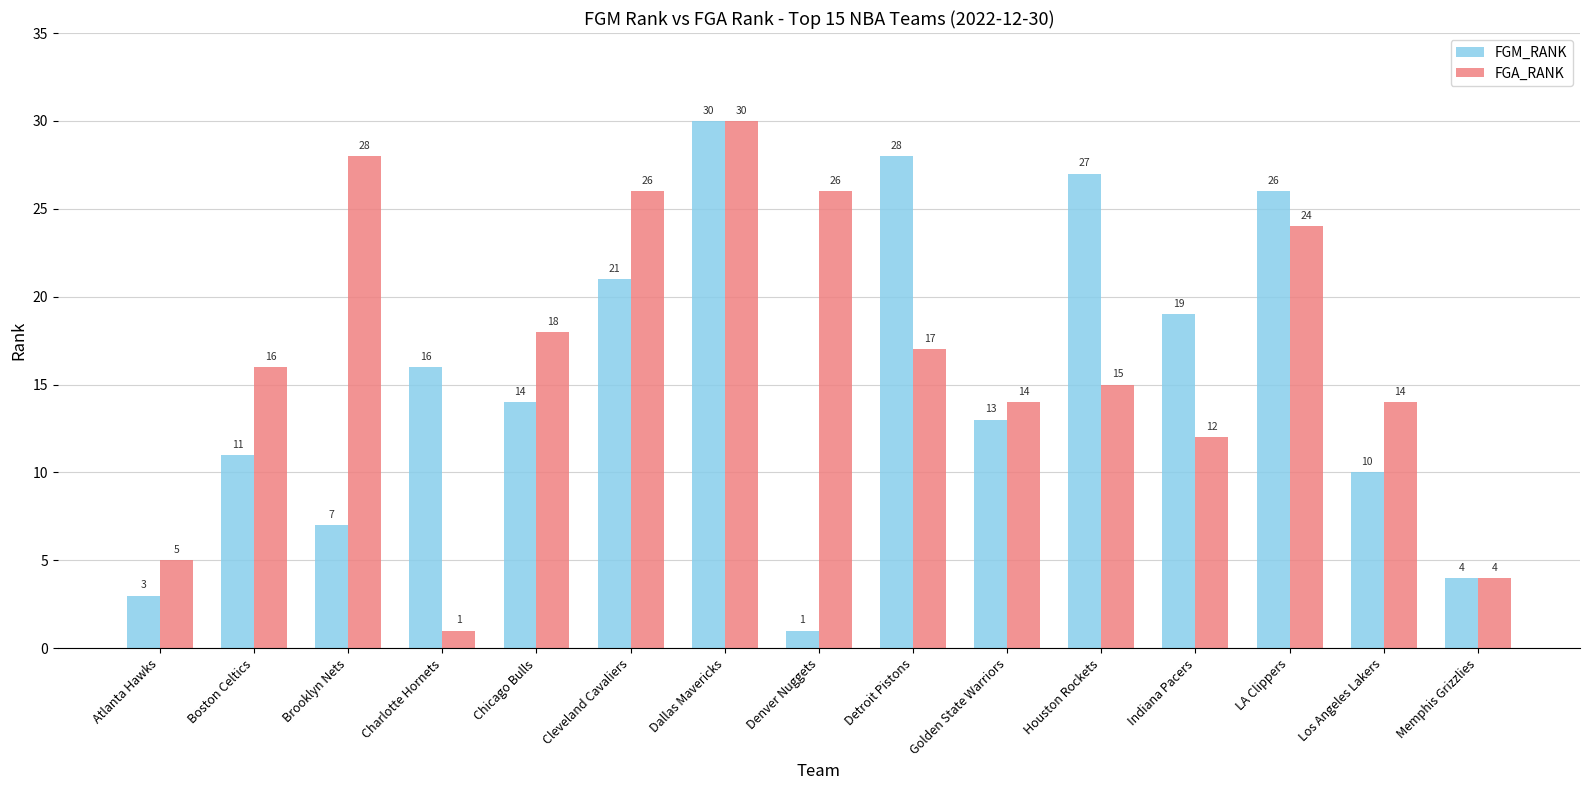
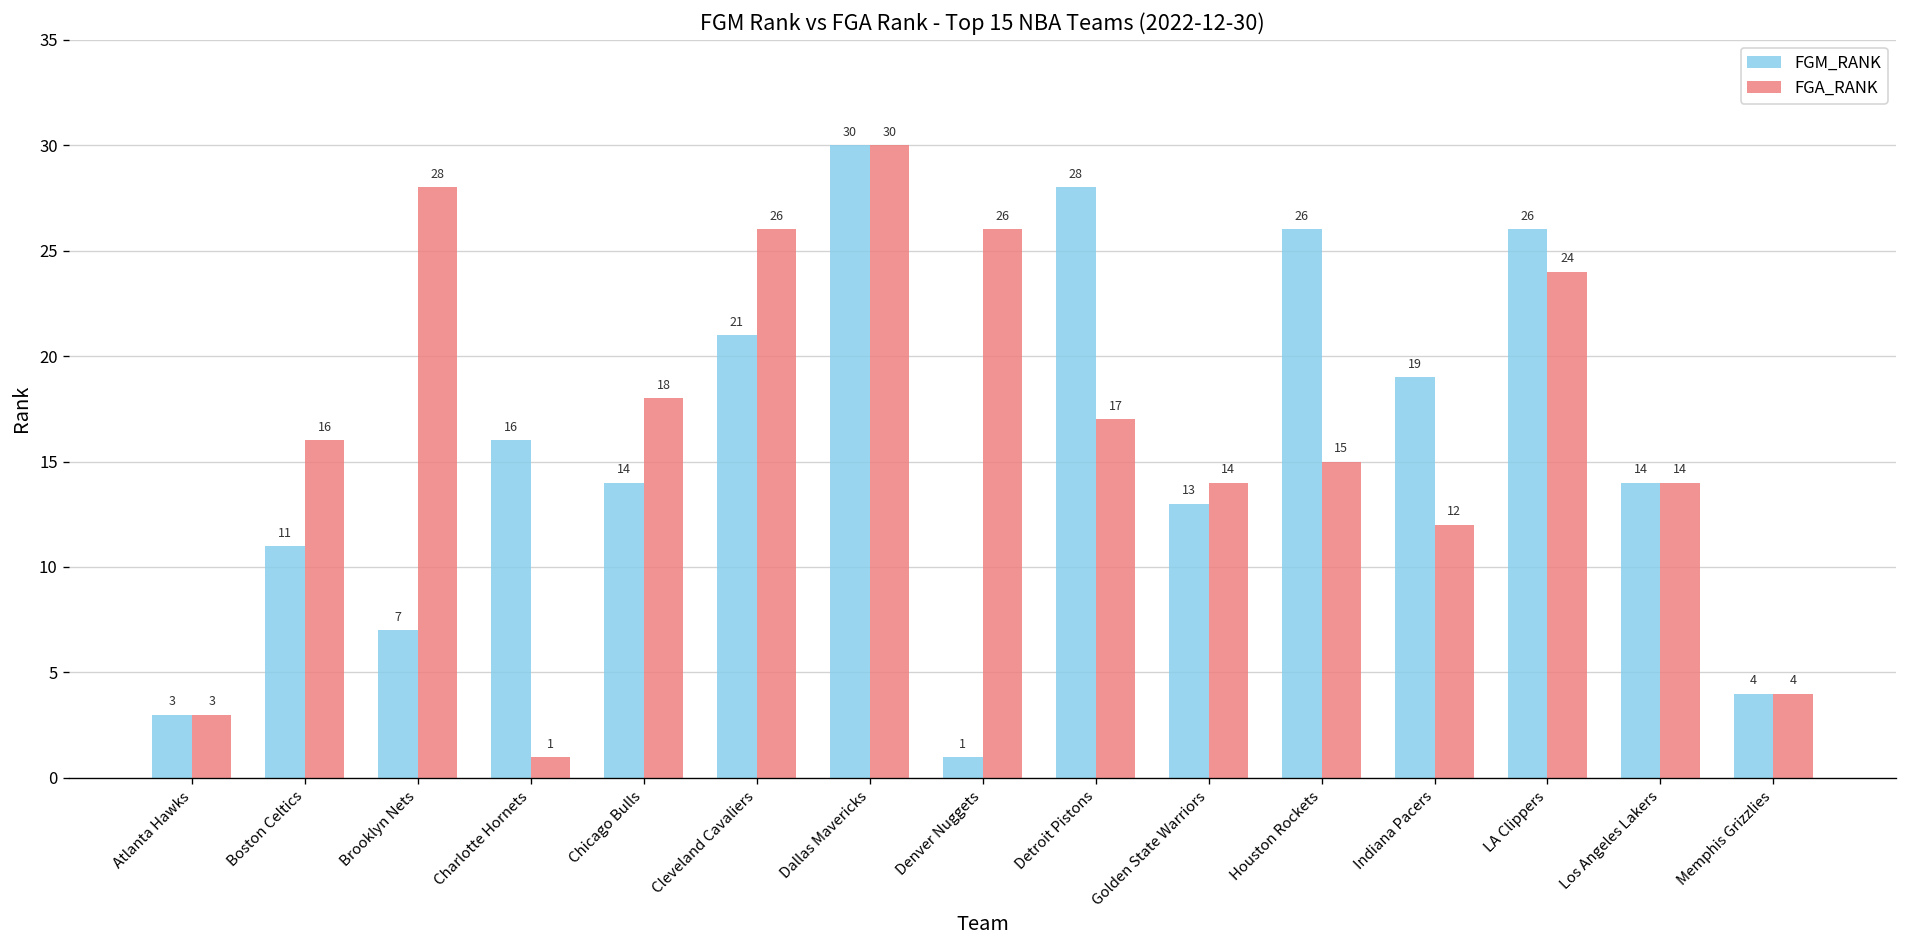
  {
    "FGM_RANK": {
      "Atlanta Hawks": 3,
      "Boston Celtics": 11,
      "Brooklyn Nets": 7,
      "Charlotte Hornets": 16,
      "Chicago Bulls": 14,
      "Cleveland Cavaliers": 21,
      "Dallas Mavericks": 30,
      "Denver Nuggets": 1,
      "Detroit Pistons": 28,
      "Golden State Warriors": 13,
-     "Houston Rockets": 27,
+     "Houston Rockets": 26,
      "Indiana Pacers": 19,
      "LA Clippers": 26,
-     "Los Angeles Lakers": 10,
+     "Los Angeles Lakers": 14,
      "Memphis Grizzlies": 4
    },
    "FGA_RANK": {
-     "Atlanta Hawks": 5,
+     "Atlanta Hawks": 3,
      "Boston Celtics": 16,
      "Brooklyn Nets": 28,
      "Charlotte Hornets": 1,
      "Chicago Bulls": 18,
      "Cleveland Cavaliers": 26,
      "Dallas Mavericks": 30,
      "Denver Nuggets": 26,
      "Detroit Pistons": 17,
      "Golden State Warriors": 14,
      "Houston Rockets": 15,
      "Indiana Pacers": 12,
      "LA Clippers": 24,
      "Los Angeles Lakers": 14,
      "Memphis Grizzlies": 4
    }
  }
